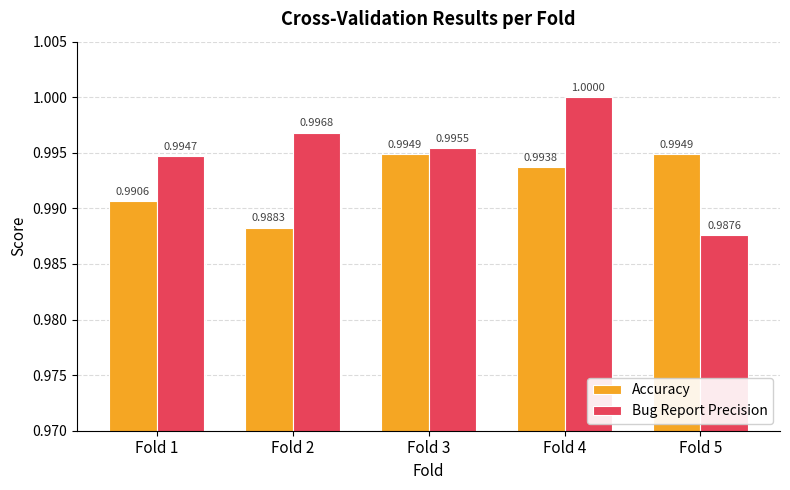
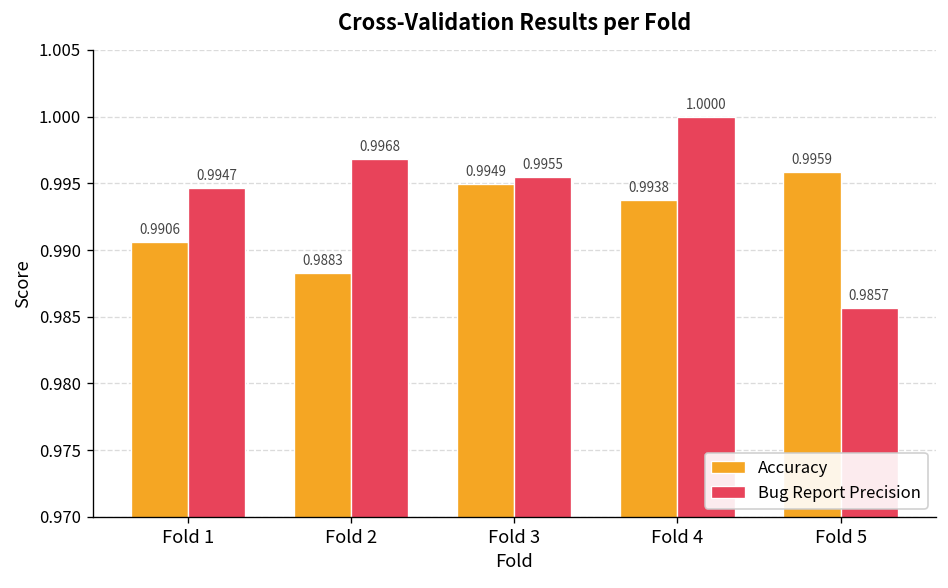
  {
    "Accuracy": {
      "Fold 1": 0.9906,
      "Fold 2": 0.9883,
      "Fold 3": 0.9949,
      "Fold 4": 0.9938,
-     "Fold 5": 0.9949
+     "Fold 5": 0.9959
    },
    "Bug Report Precision": {
      "Fold 1": 0.9947,
      "Fold 2": 0.9968,
      "Fold 3": 0.9955,
      "Fold 4": 1.0000,
-     "Fold 5": 0.9876
+     "Fold 5": 0.9857
    }
  }
